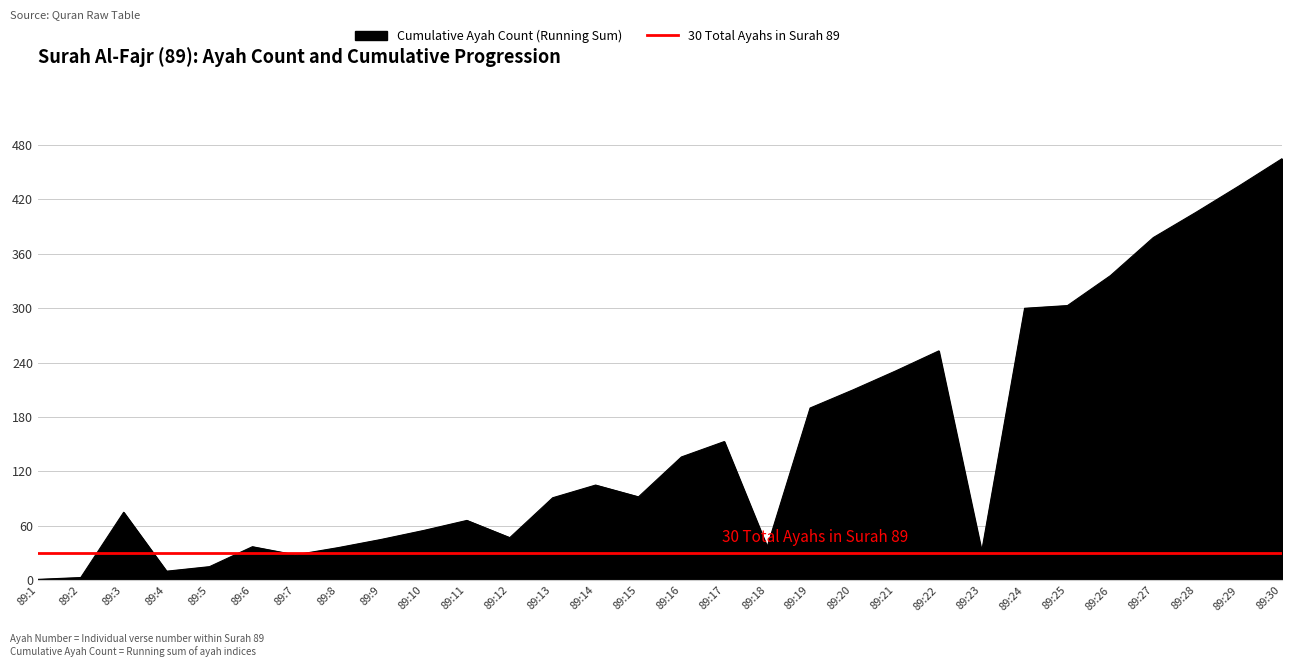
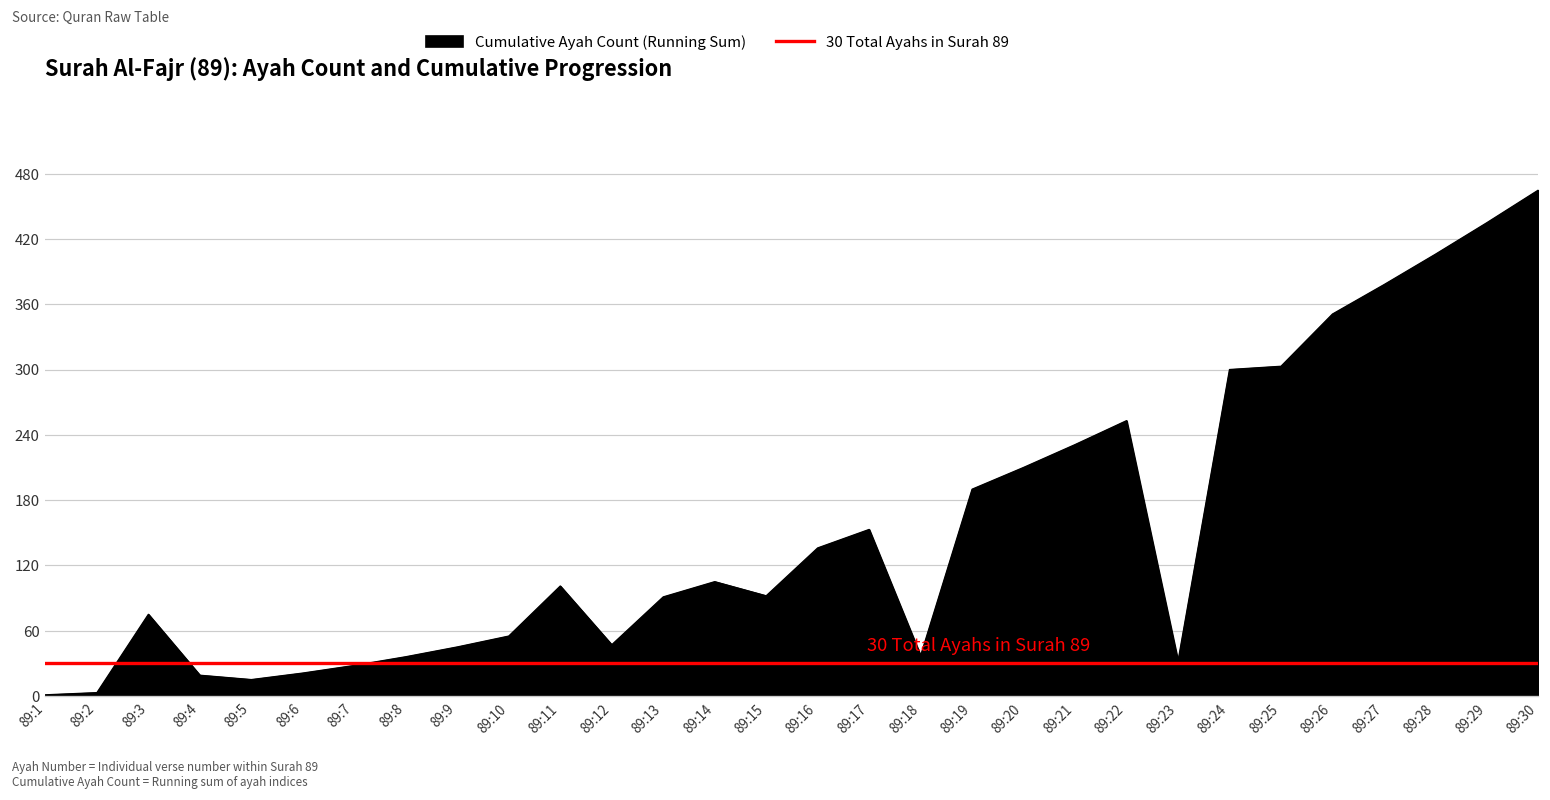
  {
    "89:1": 0,
    "89:2": 0,
    "89:3": 80,
-   "89:4": 10,
+   "89:4": 20,
    "89:5": 20,
-   "89:6": 40,
+   "89:6": 20,
    "89:7": 30,
    "89:8": 40,
    "89:9": 50,
    "89:10": 60,
-   "89:11": 70,
+   "89:11": 100,
    "89:12": 50,
    "89:13": 90,
    "89:14": 110,
    "89:15": 90,
    "89:16": 140,
    "89:17": 150,
    "89:19": 190,
    "89:20": 210,
    "89:21": 230,
    "89:22": 250,
    "89:23": 30,
    "89:24": 300,
    "89:25": 300,
-   "89:26": 340,
+   "89:26": 350,
    "89:27": 380,
    "89:28": 410,
    "89:29": 440,
    "89:30": 470
  }
